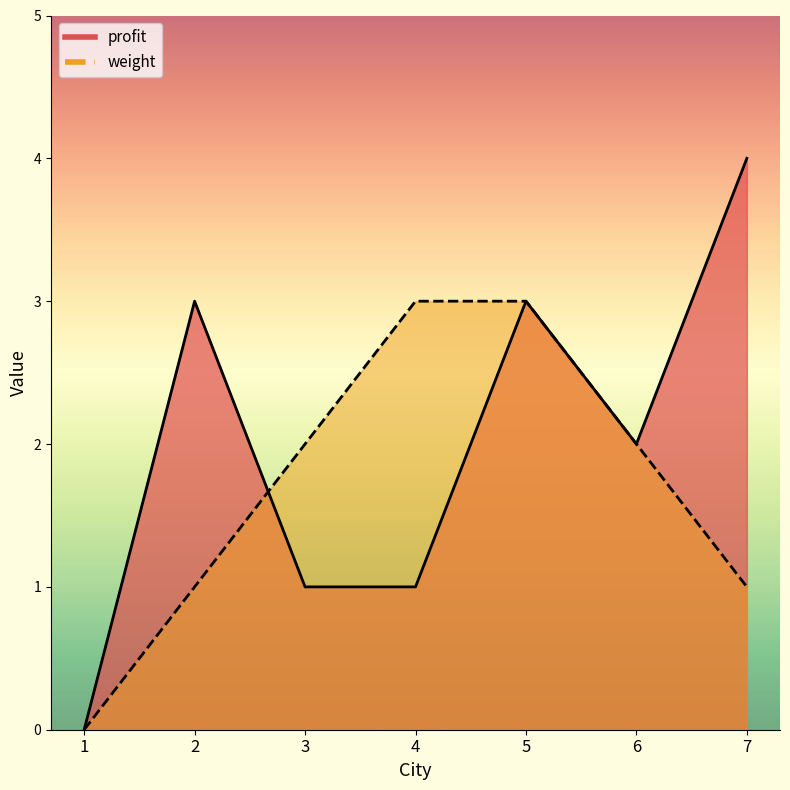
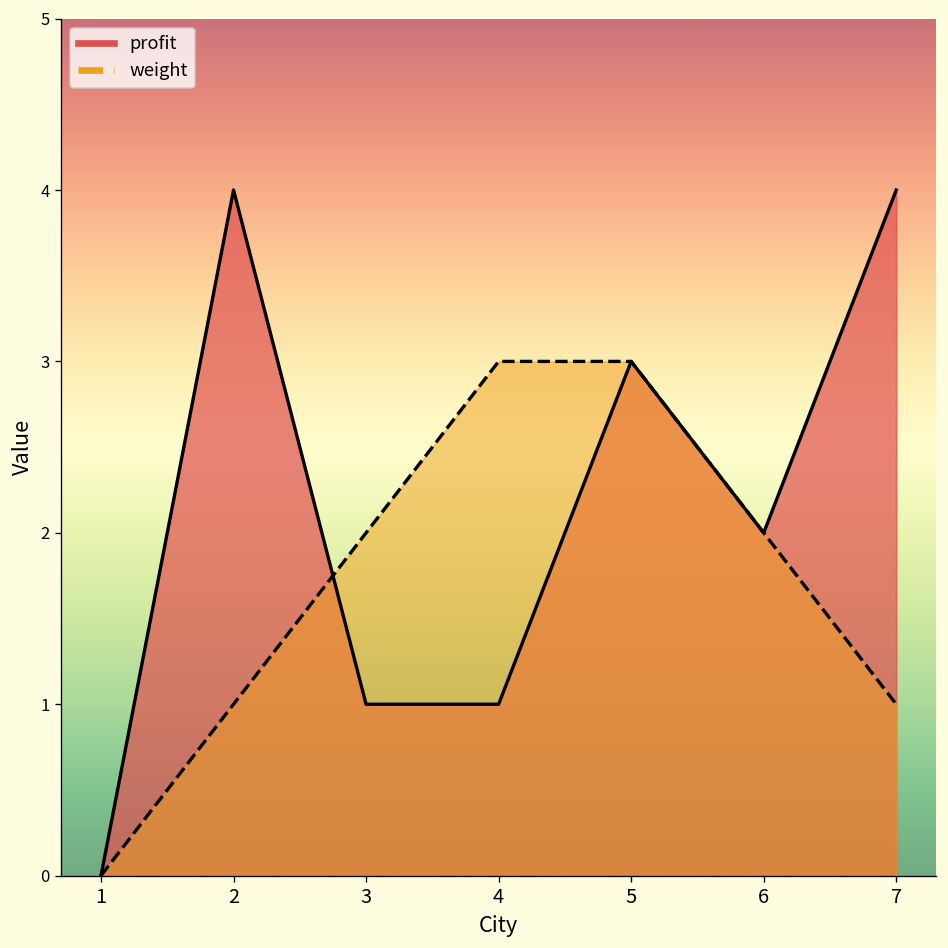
  {
    "profit": {
-     "2": 3,
+     "2": 4,
      "3": 1,
      "4": 1,
      "7": 4
    },
    "weight": {
      "2": 1,
      "3": 2,
      "4": 3,
      "7": 1
    }
  }
